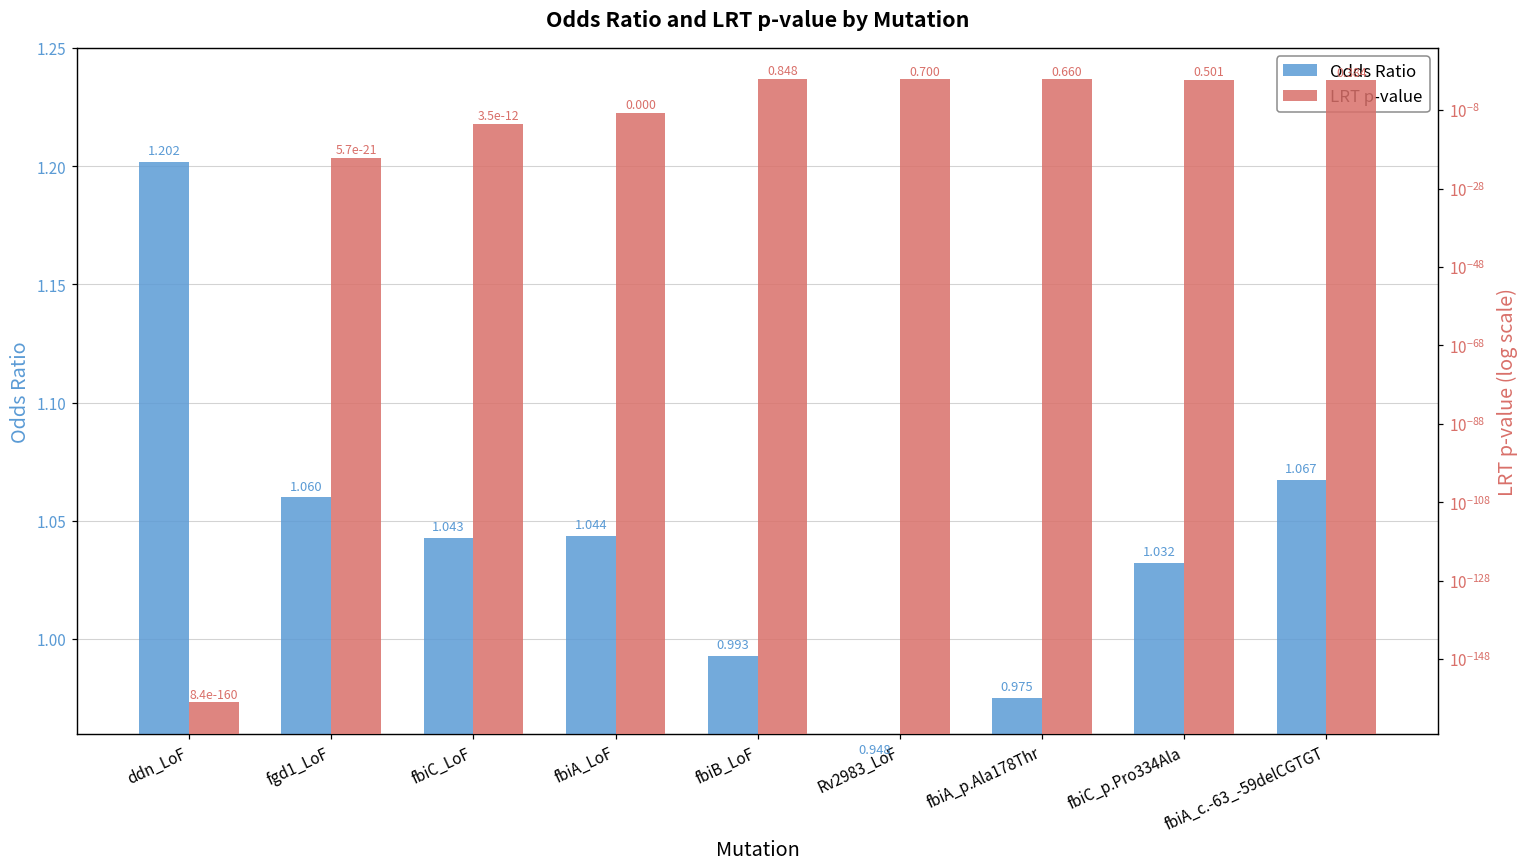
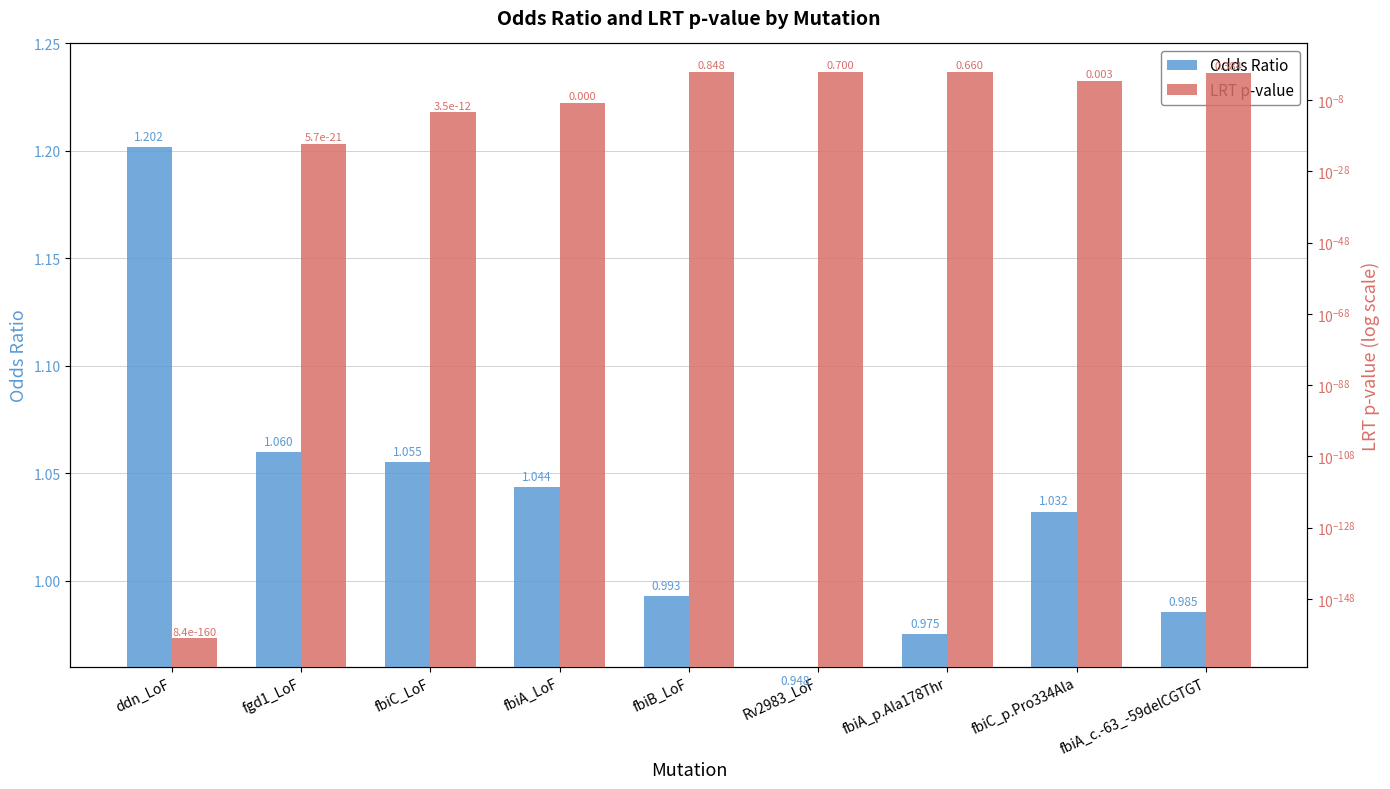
  {
    "Odds Ratio": {
      "ddn_LoF": "1.202",
      "fgd1_LoF": "1.060",
-     "fbiC_LoF": "1.043",
+     "fbiC_LoF": "1.055",
      "fbiA_LoF": "1.044",
      "fbiB_LoF": "0.993",
      "fbiA_p.Ala178Thr": "0.975",
      "fbiC_p.Pro334Ala": "1.032",
-     "fbiA_c.-63_-59delCGTGT": "1.067"
+     "fbiA_c.-63_-59delCGTGT": "0.985"
    },
    "LRT p-value": {
      "ddn_LoF": "8.4e-160",
      "fgd1_LoF": "5.7e-21",
      "fbiC_LoF": "3.5e-12",
      "fbiA_LoF": "0.000",
      "fbiB_LoF": "0.848",
      "Rv2983_LoF": "0.700",
      "fbiA_p.Ala178Thr": "0.660",
-     "fbiC_p.Pro334Ala": "0.501"
+     "fbiC_p.Pro334Ala": "0.003"
    }
  }
